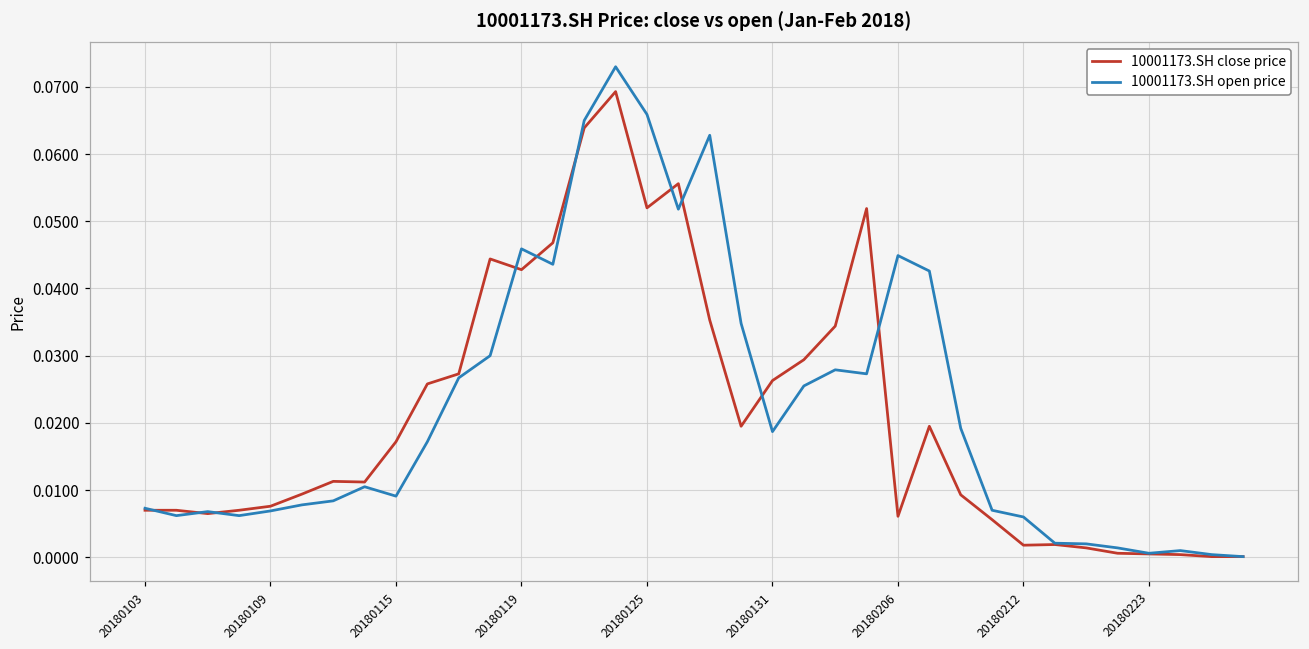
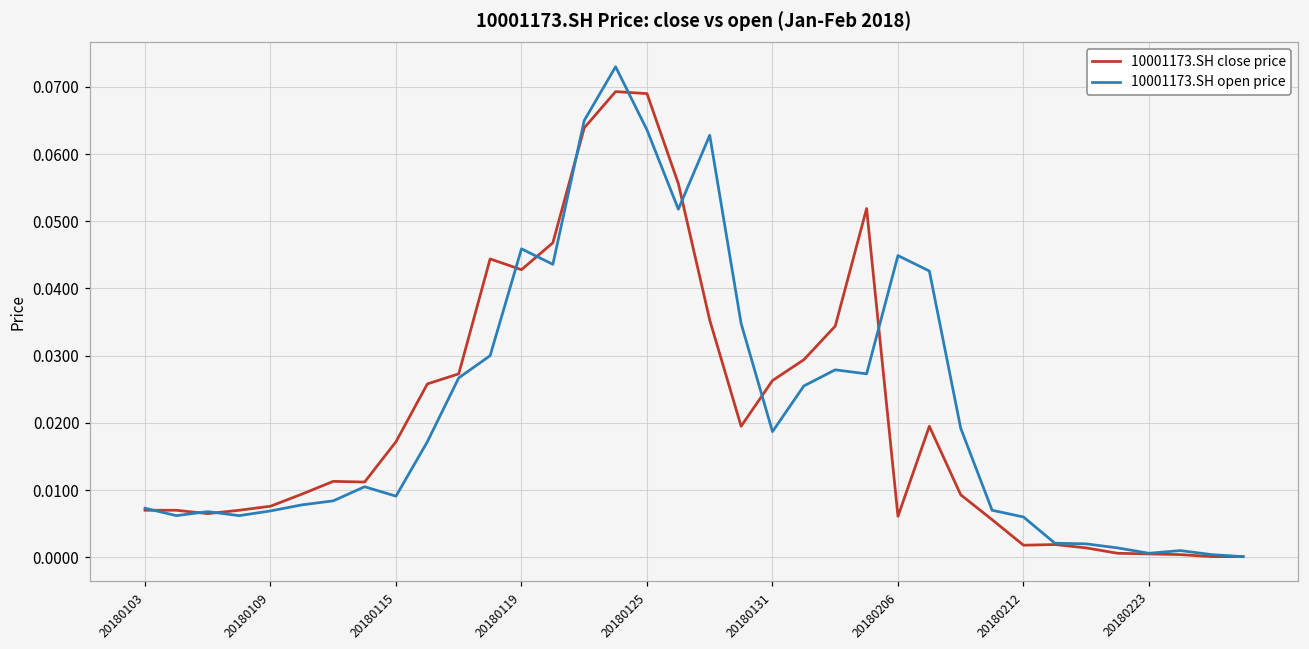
  {
    "10001173.SH close price": {
      "20180109": 0.008,
      "20180115": 0.017,
      "20180119": 0.043,
-     "20180125": 0.052,
+     "20180125": 0.069,
      "20180131": 0.026,
      "20180206": 0.006,
      "20180212": 0.002
    },
    "10001173.SH open price": {
      "20180109": 0.007,
      "20180115": 0.009,
      "20180119": 0.046,
-     "20180125": 0.066,
+     "20180125": 0.064,
      "20180131": 0.019,
      "20180206": 0.045,
      "20180212": 0.006
    }
  }
